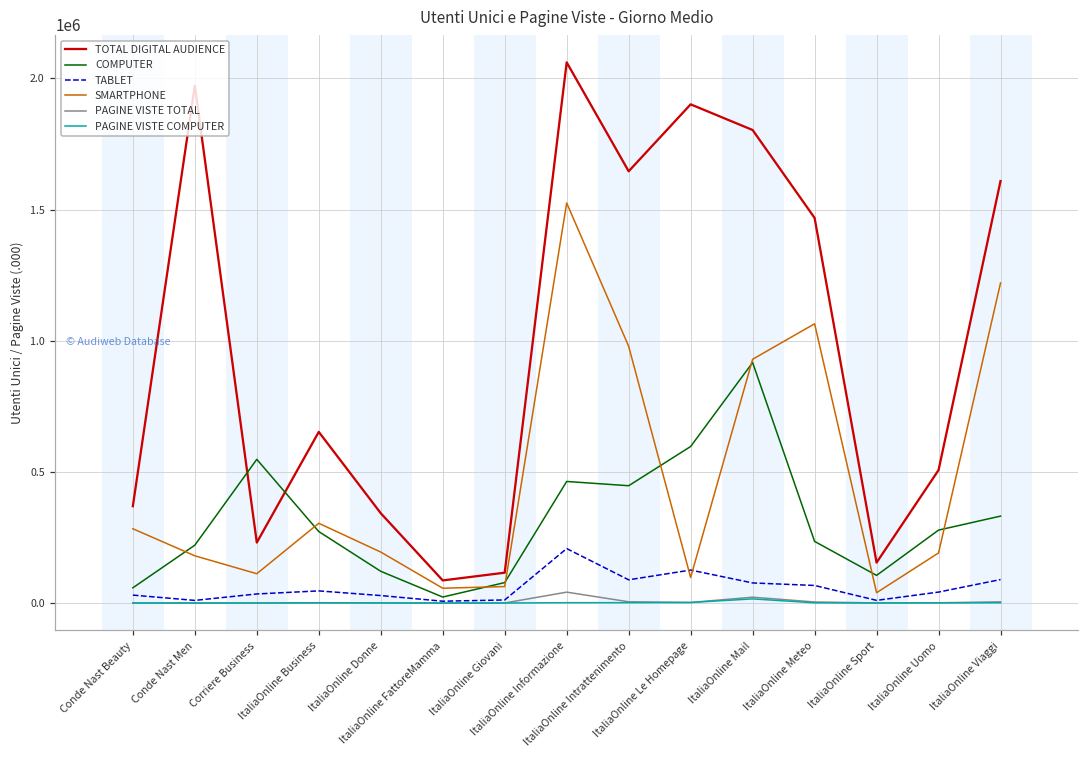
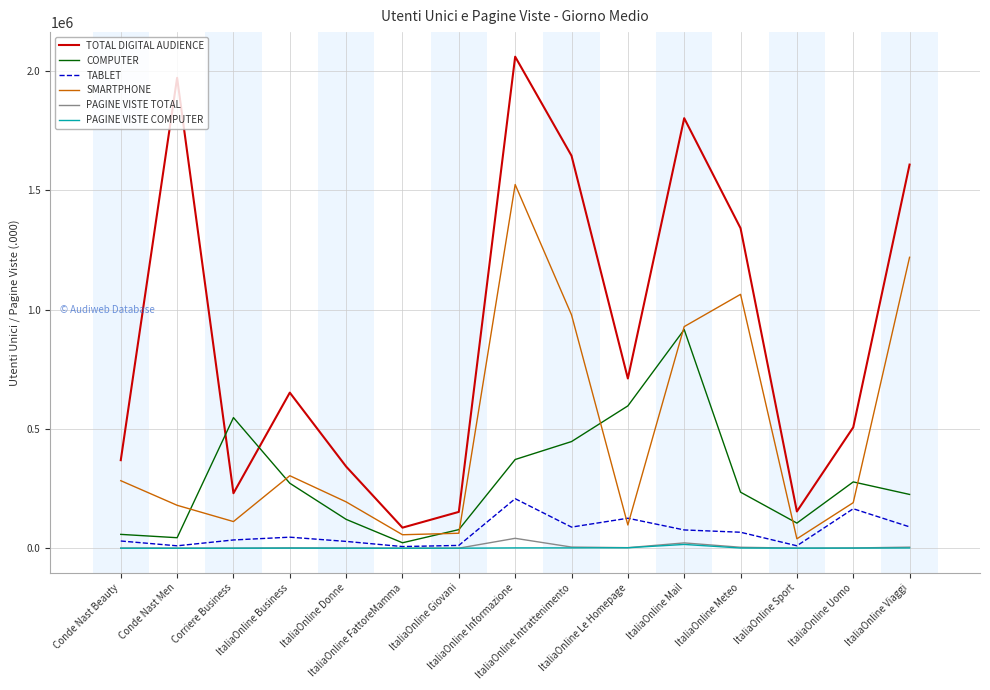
  {
    "TOTAL DIGITAL AUDIENCE": {
      "Conde Nast Beauty": 370000,
      "Corriere Business": 230000,
      "ItaliaOnline Business": 650000,
      "ItaliaOnline Donne": 340000,
      "ItaliaOnline FattoreMamma": 90000,
-     "ItaliaOnline Giovani": 120000,
+     "ItaliaOnline Giovani": 150000,
      "ItaliaOnline Informazione": 2060000,
      "ItaliaOnline Intrattenimento": 1650000,
-     "ItaliaOnline Le Homepage": 1900000,
+     "ItaliaOnline Le Homepage": 710000,
      "ItaliaOnline Mail": 1800000,
-     "ItaliaOnline Meteo": 1470000,
+     "ItaliaOnline Meteo": 1340000,
      "ItaliaOnline Sport": 150000,
      "ItaliaOnline Uomo": 510000,
      "ItaliaOnline Viaggi": 1610000
    },
    "COMPUTER": {
      "Conde Nast Beauty": 60000,
-     "Conde Nast Men": 220000,
+     "Conde Nast Men": 40000,
      "Corriere Business": 550000,
      "ItaliaOnline Business": 270000,
      "ItaliaOnline Donne": 120000,
      "ItaliaOnline FattoreMamma": 20000,
      "ItaliaOnline Giovani": 80000,
-     "ItaliaOnline Informazione": 460000,
+     "ItaliaOnline Informazione": 370000,
      "ItaliaOnline Intrattenimento": 450000,
      "ItaliaOnline Le Homepage": 600000,
      "ItaliaOnline Mail": 920000,
      "ItaliaOnline Meteo": 230000,
      "ItaliaOnline Sport": 110000,
      "ItaliaOnline Uomo": 280000,
-     "ItaliaOnline Viaggi": 330000
+     "ItaliaOnline Viaggi": 230000
    },
    "TABLET": {
      "Conde Nast Beauty": 30000,
      "Corriere Business": 30000,
      "ItaliaOnline Business": 50000,
      "ItaliaOnline Donne": 30000,
      "ItaliaOnline Giovani": 10000,
      "ItaliaOnline Informazione": 210000,
      "ItaliaOnline Intrattenimento": 90000,
      "ItaliaOnline Le Homepage": 130000,
      "ItaliaOnline Mail": 80000,
      "ItaliaOnline Meteo": 70000,
-     "ItaliaOnline Uomo": 40000,
+     "ItaliaOnline Uomo": 170000,
      "ItaliaOnline Viaggi": 90000
    },
    "SMARTPHONE": {
      "Conde Nast Beauty": 280000,
      "Conde Nast Men": 180000,
      "Corriere Business": 110000,
      "ItaliaOnline Business": 300000,
      "ItaliaOnline Donne": 190000,
      "ItaliaOnline FattoreMamma": 60000,
      "ItaliaOnline Giovani": 60000,
      "ItaliaOnline Informazione": 1520000,
      "ItaliaOnline Intrattenimento": 980000,
      "ItaliaOnline Le Homepage": 100000,
      "ItaliaOnline Mail": 930000,
      "ItaliaOnline Meteo": 1060000,
      "ItaliaOnline Sport": 40000,
      "ItaliaOnline Uomo": 190000,
      "ItaliaOnline Viaggi": 1220000
    },
    "PAGINE VISTE TOTAL": {
      "ItaliaOnline Informazione": 40000
    },
    "PAGINE VISTE COMPUTER": {
      "ItaliaOnline Informazione": 0
    }
  }
